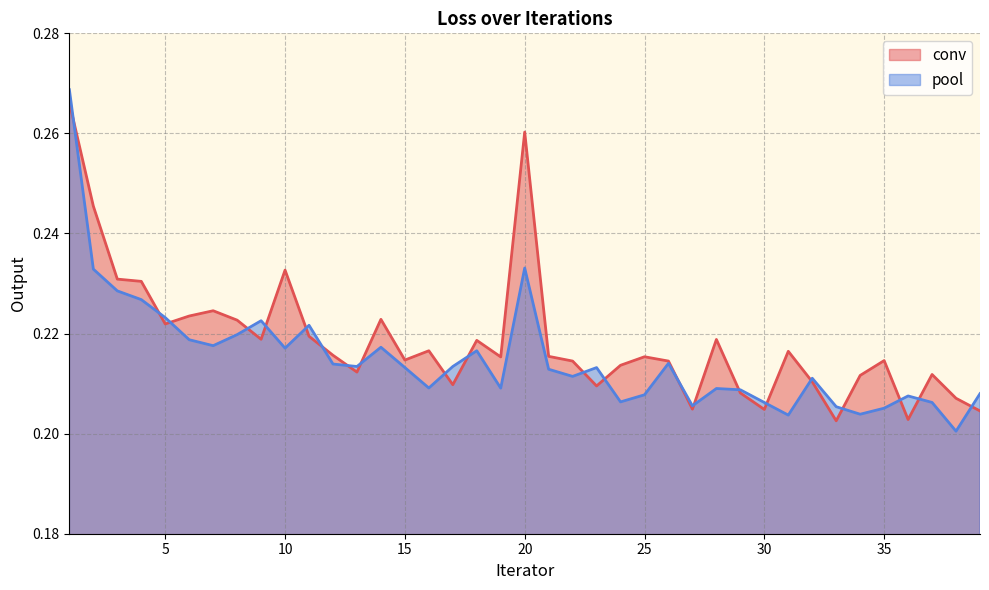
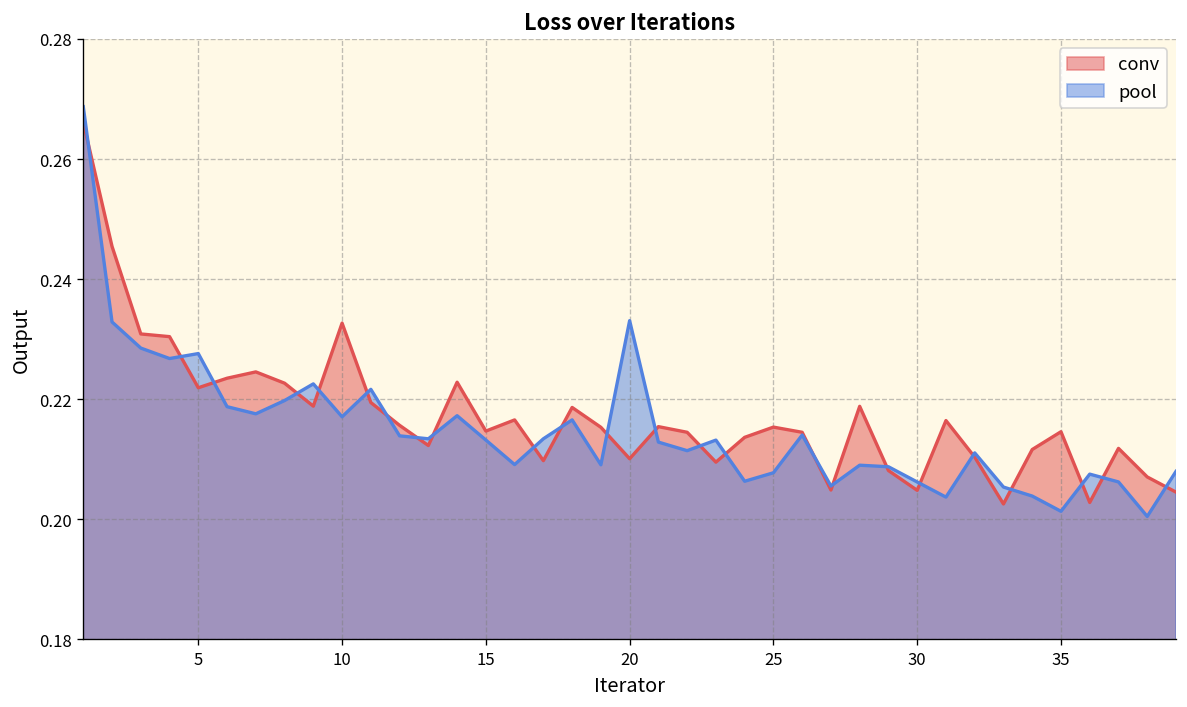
  {
    "conv": {
      "5": 0.222,
      "10": 0.233,
      "15": 0.215,
-     "20": 0.260,
+     "20": 0.210,
      "25": 0.215,
      "30": 0.205,
      "35": 0.215
    },
    "pool": {
-     "5": 0.223,
+     "5": 0.228,
      "10": 0.217,
      "15": 0.213,
      "20": 0.233,
      "25": 0.208,
      "30": 0.206,
-     "35": 0.205
+     "35": 0.201
    }
  }
